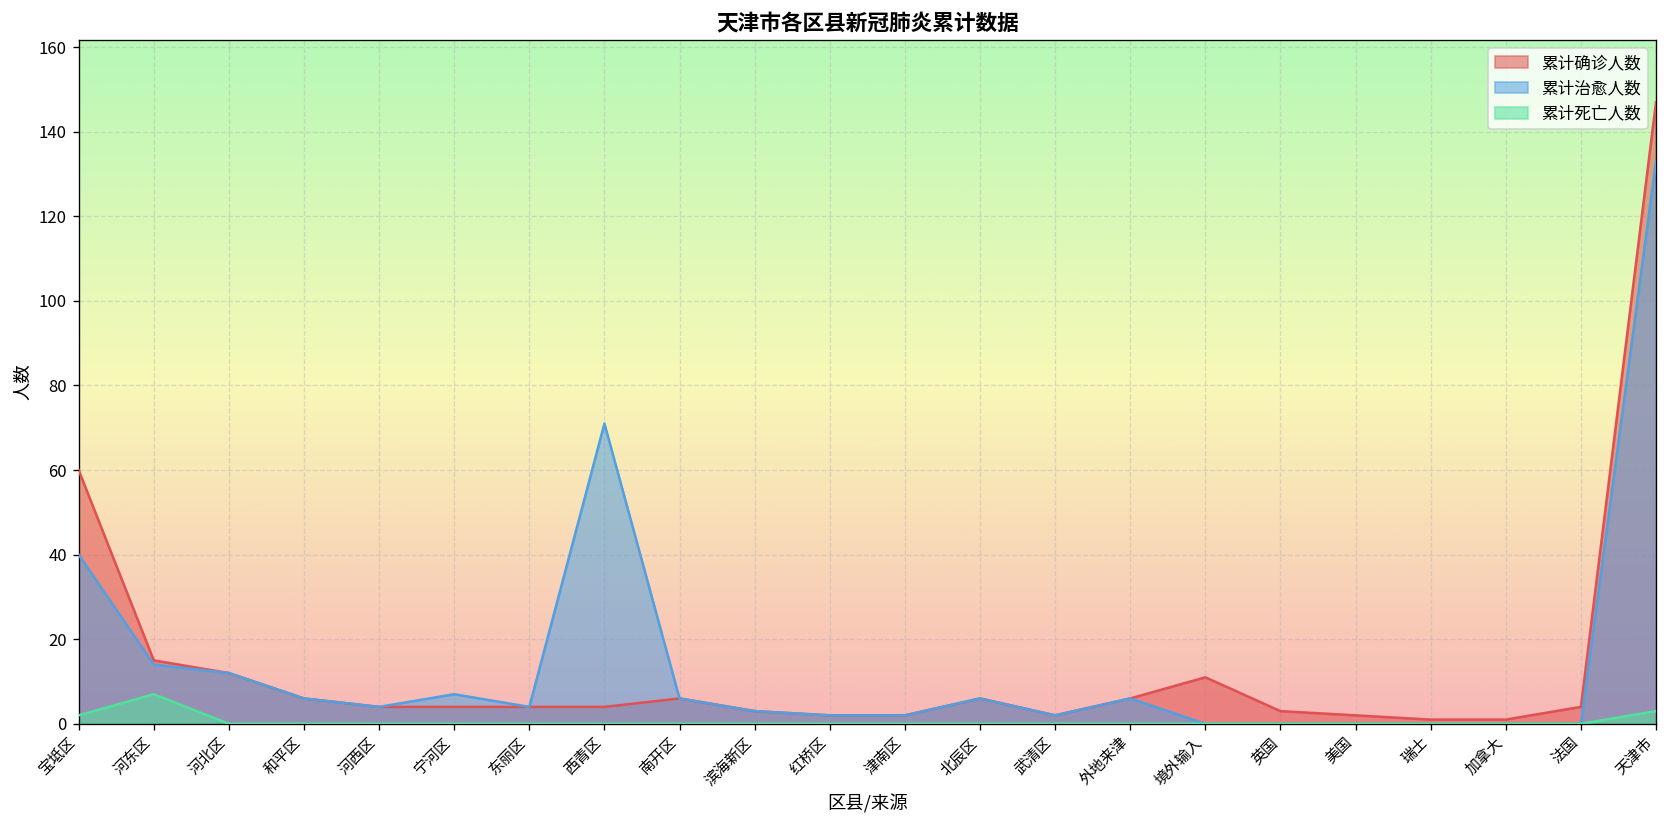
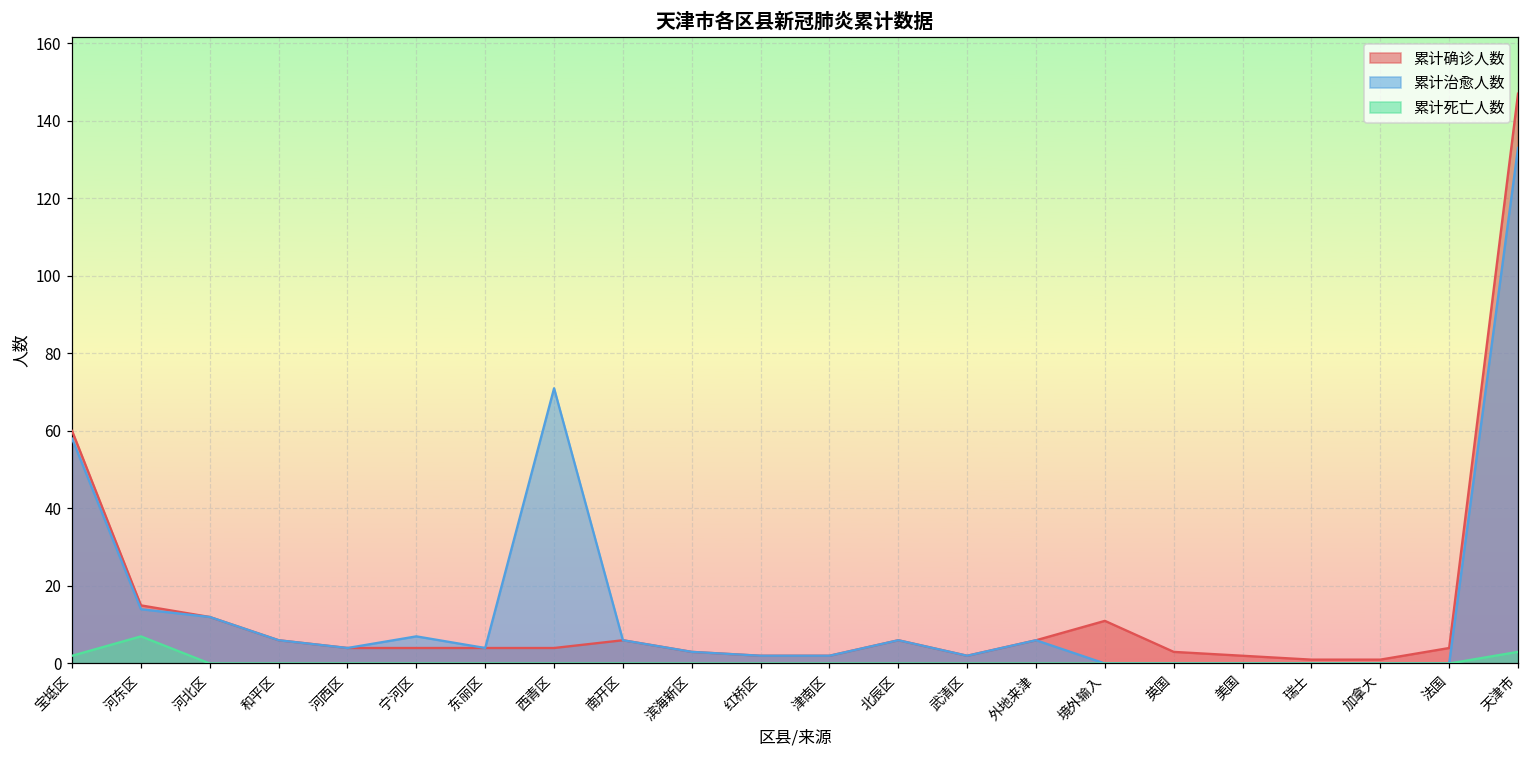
  {
    "累计确诊人数": {
      "宝坻区": 60,
      "河东区": 15,
      "宁河区": 4,
      "西青区": 4,
      "境外输入": 11,
      "英国": 3,
      "美国": 2,
      "瑞士": 1,
      "加拿大": 1,
      "法国": 4,
      "天津市": 147
    },
    "累计治愈人数": {
-     "宝坻区": 40,
+     "宝坻区": 58,
      "河东区": 14,
      "宁河区": 7,
      "西青区": 71,
      "天津市": 133
    },
    "累计死亡人数": {
      "宝坻区": 2,
      "河东区": 7,
      "河北区": 0,
      "和平区": 0,
      "河西区": 0,
      "宁河区": 0,
      "东丽区": 0,
      "西青区": 0,
      "南开区": 0,
      "滨海新区": 0,
      "红桥区": 0,
      "津南区": 0,
      "北辰区": 0,
      "武清区": 0,
      "外地来津": 0,
      "天津市": 3
    }
  }
